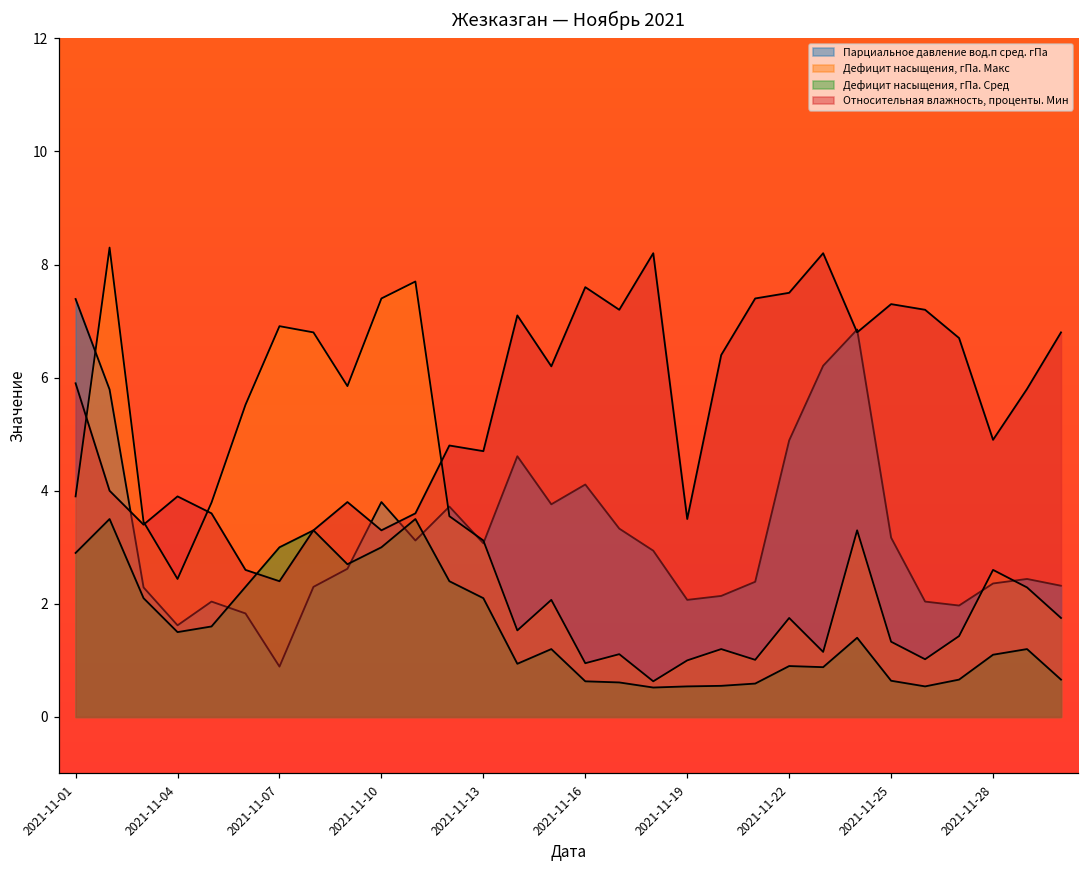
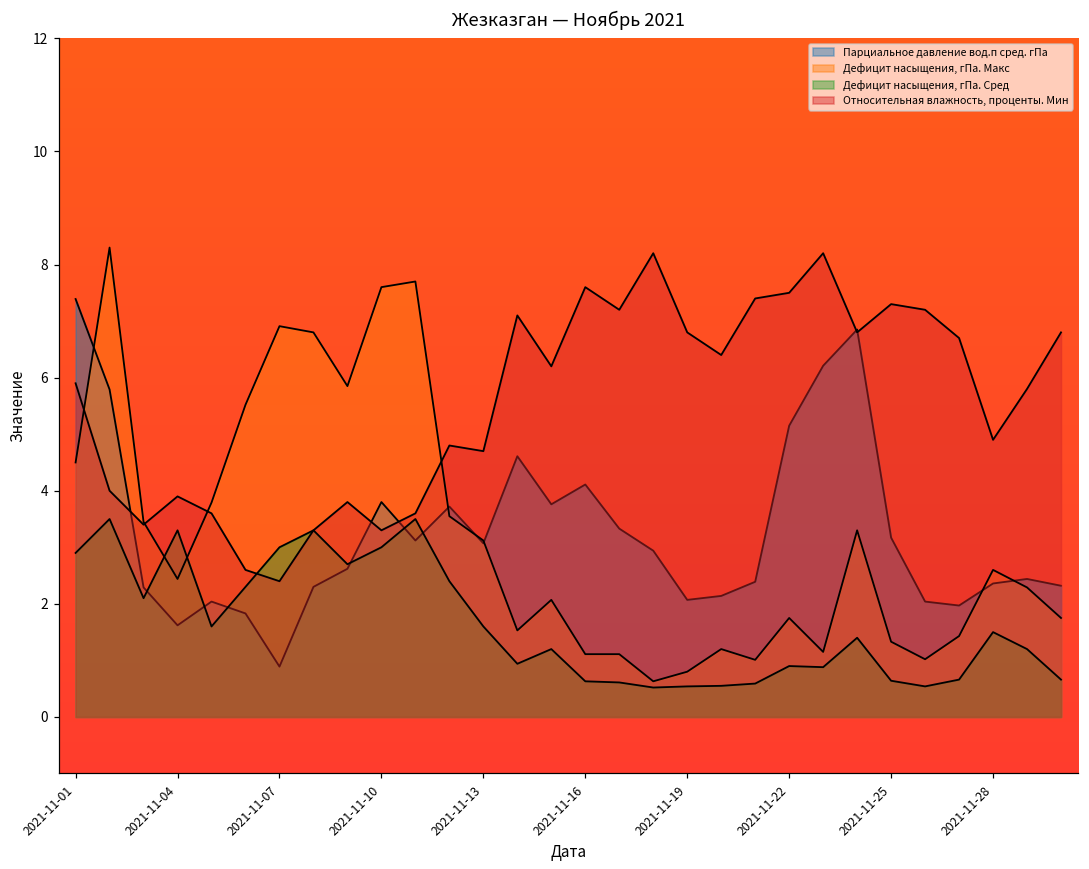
  {
    "Парциальное давление вод.п сред. гПа": {
      "2021-11-01": 7.4,
      "2021-11-04": 1.6,
      "2021-11-07": 0.9,
      "2021-11-10": 3.8,
      "2021-11-16": 4.1,
      "2021-11-19": 2.1,
-     "2021-11-22": 4.9,
+     "2021-11-22": 5.2,
      "2021-11-25": 3.2,
      "2021-11-28": 2.4
    },
    "Дефицит насыщения, гПа. Макс": {
-     "2021-11-01": 3.9,
+     "2021-11-01": 4.5,
      "2021-11-04": 2.4,
      "2021-11-07": 6.9,
-     "2021-11-10": 7.4,
-     "2021-11-16": 1.0,
-     "2021-11-19": 1.0,
+     "2021-11-10": 7.6,
+     "2021-11-16": 1.1,
+     "2021-11-19": 0.8,
      "2021-11-22": 1.8,
      "2021-11-25": 1.3,
      "2021-11-28": 2.6
    },
    "Дефицит насыщения, гПа. Сред": {
      "2021-11-01": 2.9,
-     "2021-11-04": 1.5,
+     "2021-11-04": 3.3,
      "2021-11-07": 3.0,
      "2021-11-10": 3.0,
-     "2021-11-13": 2.1,
+     "2021-11-13": 1.6,
      "2021-11-16": 0.6,
      "2021-11-19": 0.5,
      "2021-11-22": 0.9,
      "2021-11-25": 0.6,
-     "2021-11-28": 1.1
+     "2021-11-28": 1.5
    },
    "Относительная влажность, проценты. Мин": {
      "2021-11-01": 5.9,
      "2021-11-04": 3.9,
      "2021-11-07": 2.4,
      "2021-11-10": 3.3,
      "2021-11-13": 4.7,
      "2021-11-16": 7.6,
-     "2021-11-19": 3.5,
+     "2021-11-19": 6.8,
      "2021-11-22": 7.5,
      "2021-11-25": 7.3,
      "2021-11-28": 4.9
    }
  }
